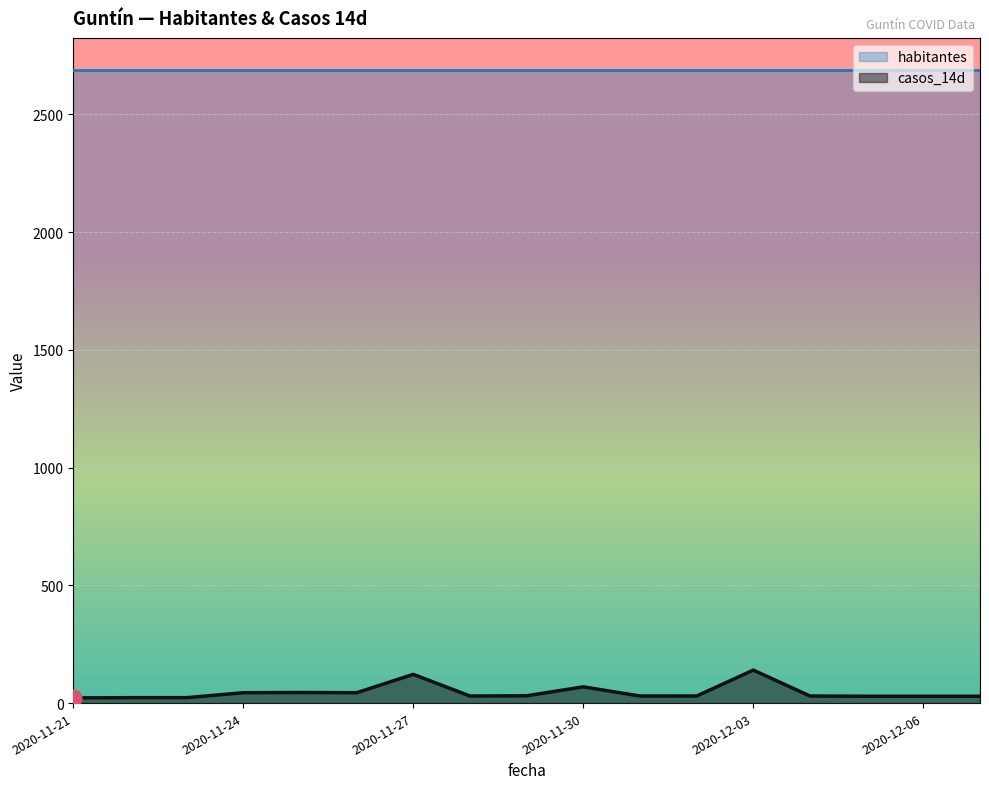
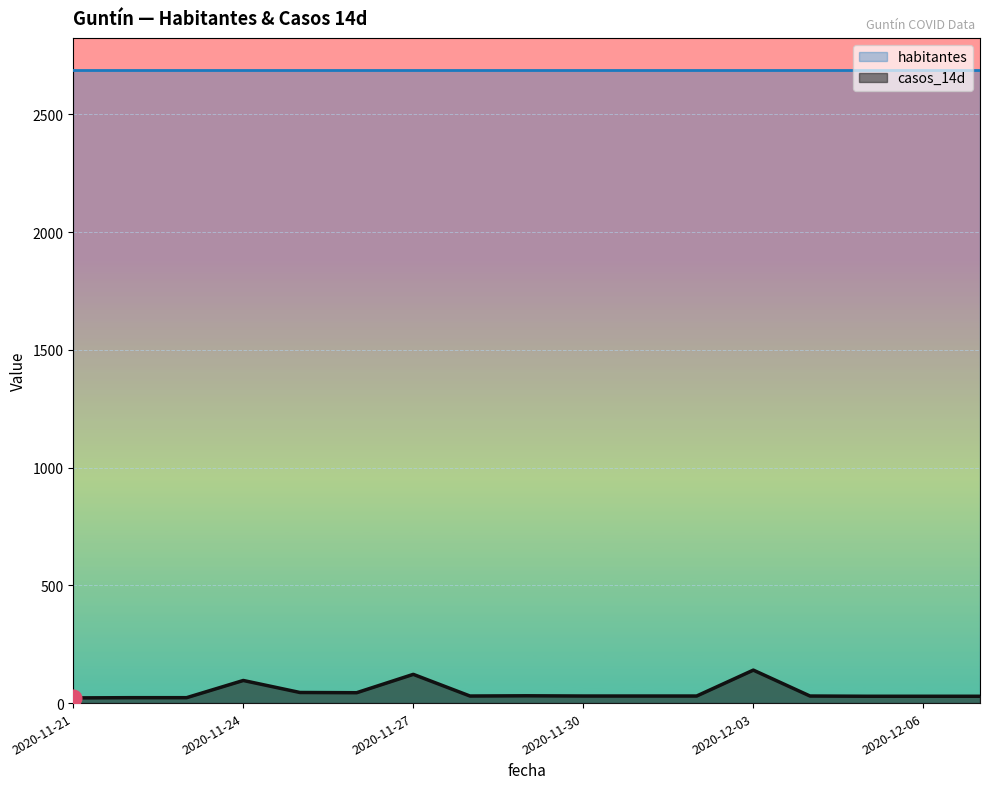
  {
    "habitantes": {
      "2020-11-21": 2690,
      "2020-11-24": 2690,
      "2020-11-27": 2690,
      "2020-11-30": 2690,
      "2020-12-03": 2690
    },
    "casos_14d": {
-     "2020-11-24": 40,
+     "2020-11-24": 100,
      "2020-11-27": 120,
-     "2020-11-30": 70,
+     "2020-11-30": 30,
      "2020-12-03": 140,
      "2020-12-06": 30
    }
  }
